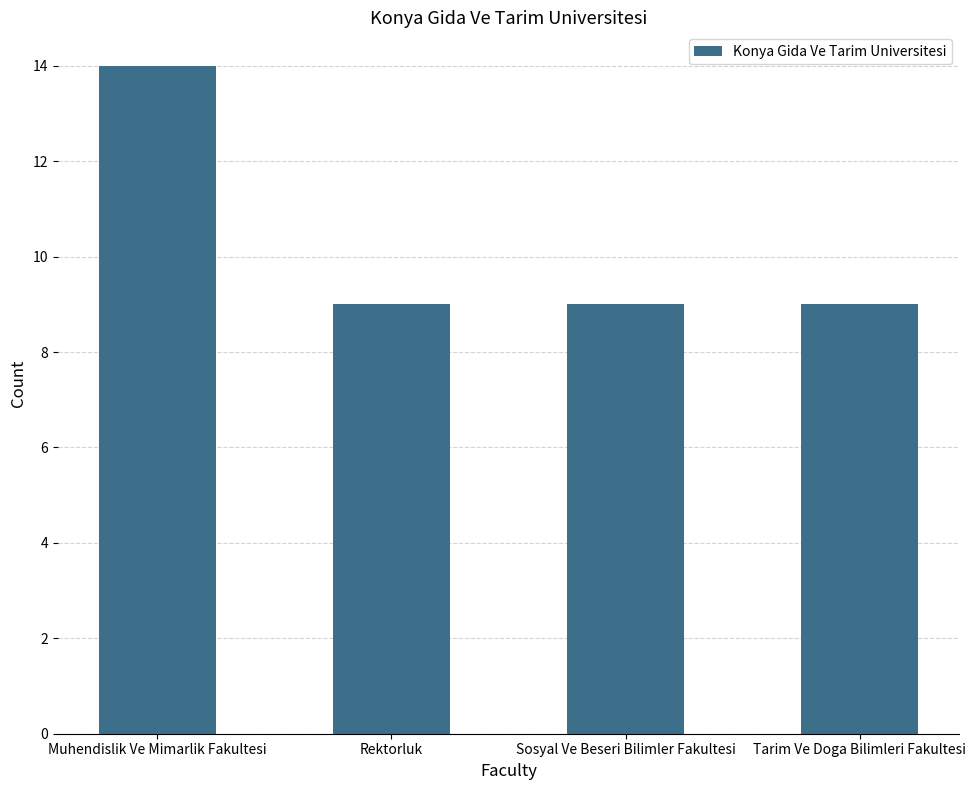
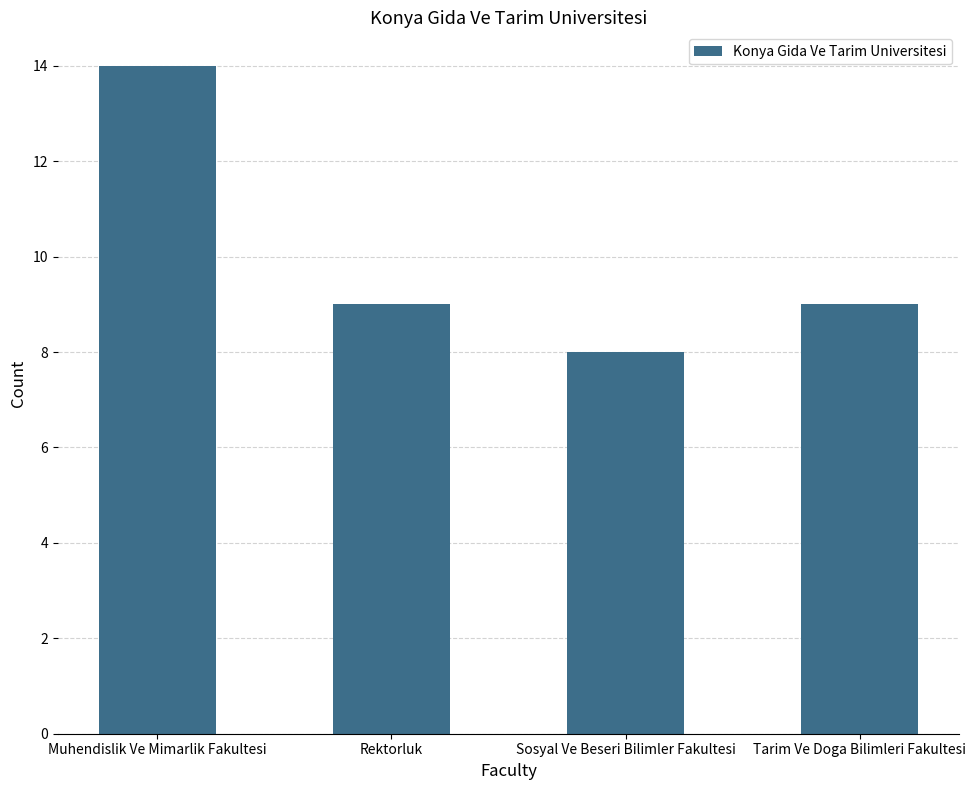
  {
    "Muhendislik Ve Mimarlik Fakultesi": 14,
    "Rektorluk": 9,
-   "Sosyal Ve Beseri Bilimler Fakultesi": 9,
+   "Sosyal Ve Beseri Bilimler Fakultesi": 8,
    "Tarim Ve Doga Bilimleri Fakultesi": 9
  }
